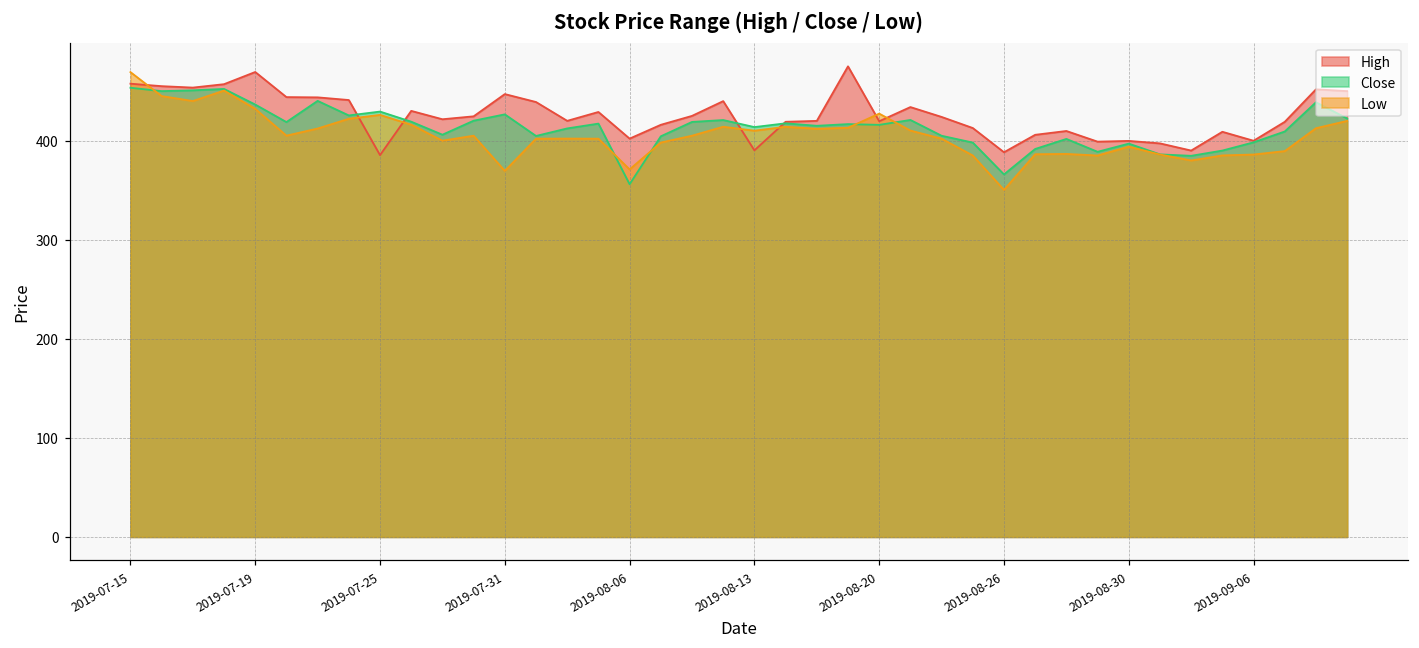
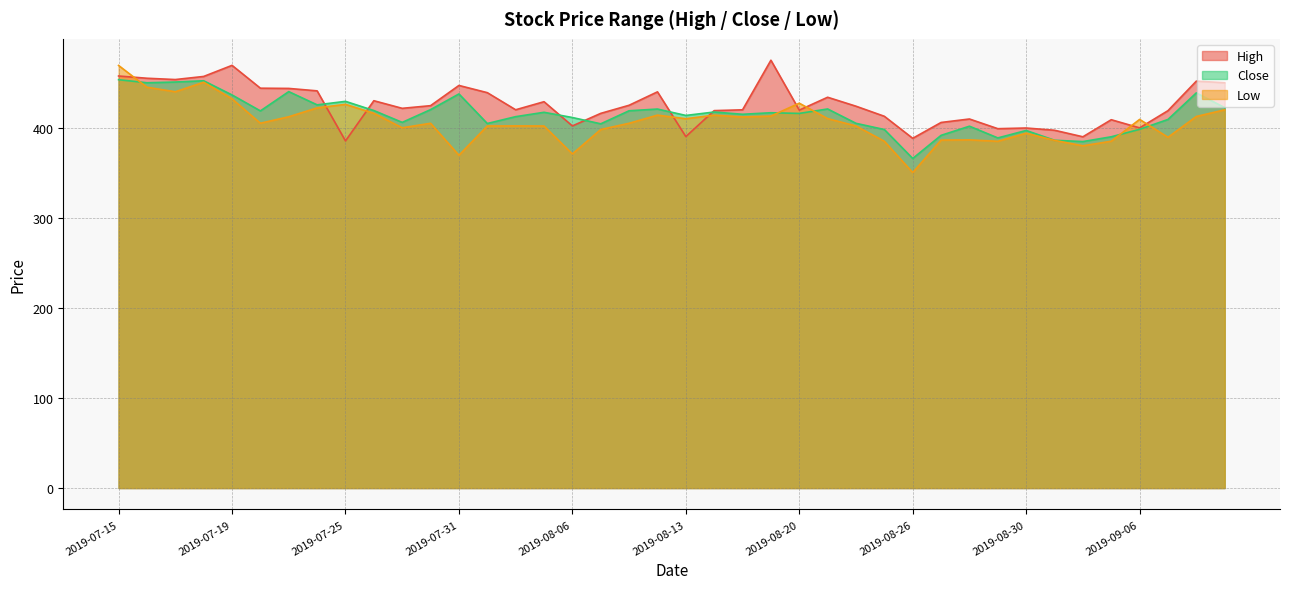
  {
    "High": {
      "2019-07-15": 460,
      "2019-07-19": 470,
      "2019-07-25": 390,
      "2019-07-31": 450,
      "2019-08-06": 400,
      "2019-08-13": 390,
      "2019-08-20": 420,
      "2019-08-26": 390
    },
    "Close": {
      "2019-07-15": 450,
      "2019-07-19": 440,
      "2019-07-25": 430,
-     "2019-07-31": 430,
-     "2019-08-06": 360,
+     "2019-07-31": 440,
+     "2019-08-06": 410,
      "2019-08-13": 410,
      "2019-08-20": 420,
      "2019-08-26": 370
    },
    "Low": {
      "2019-07-15": 470,
      "2019-07-19": 430,
      "2019-07-25": 430,
      "2019-07-31": 370,
      "2019-08-06": 370,
      "2019-08-13": 410,
      "2019-08-20": 430,
      "2019-08-26": 350,
      "2019-08-30": 390,
-     "2019-09-06": 390
+     "2019-09-06": 410
    }
  }
